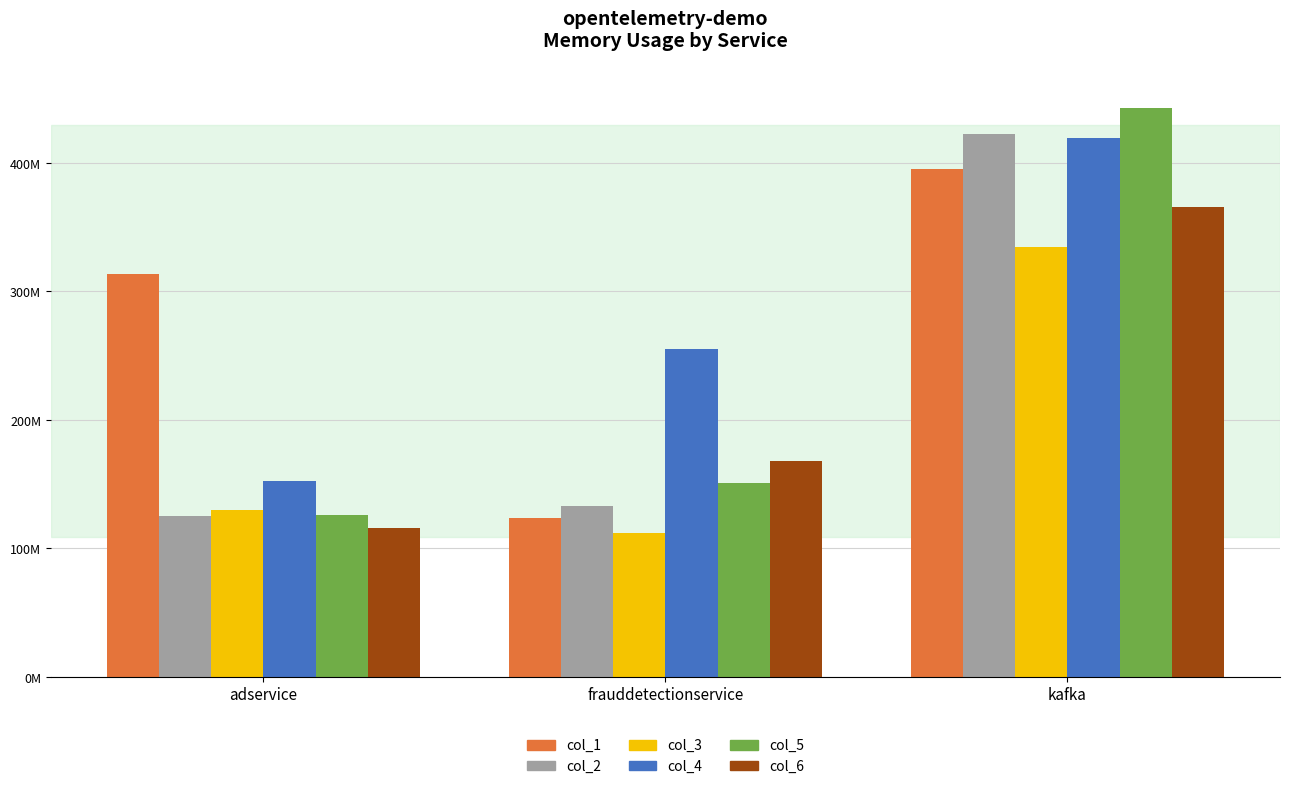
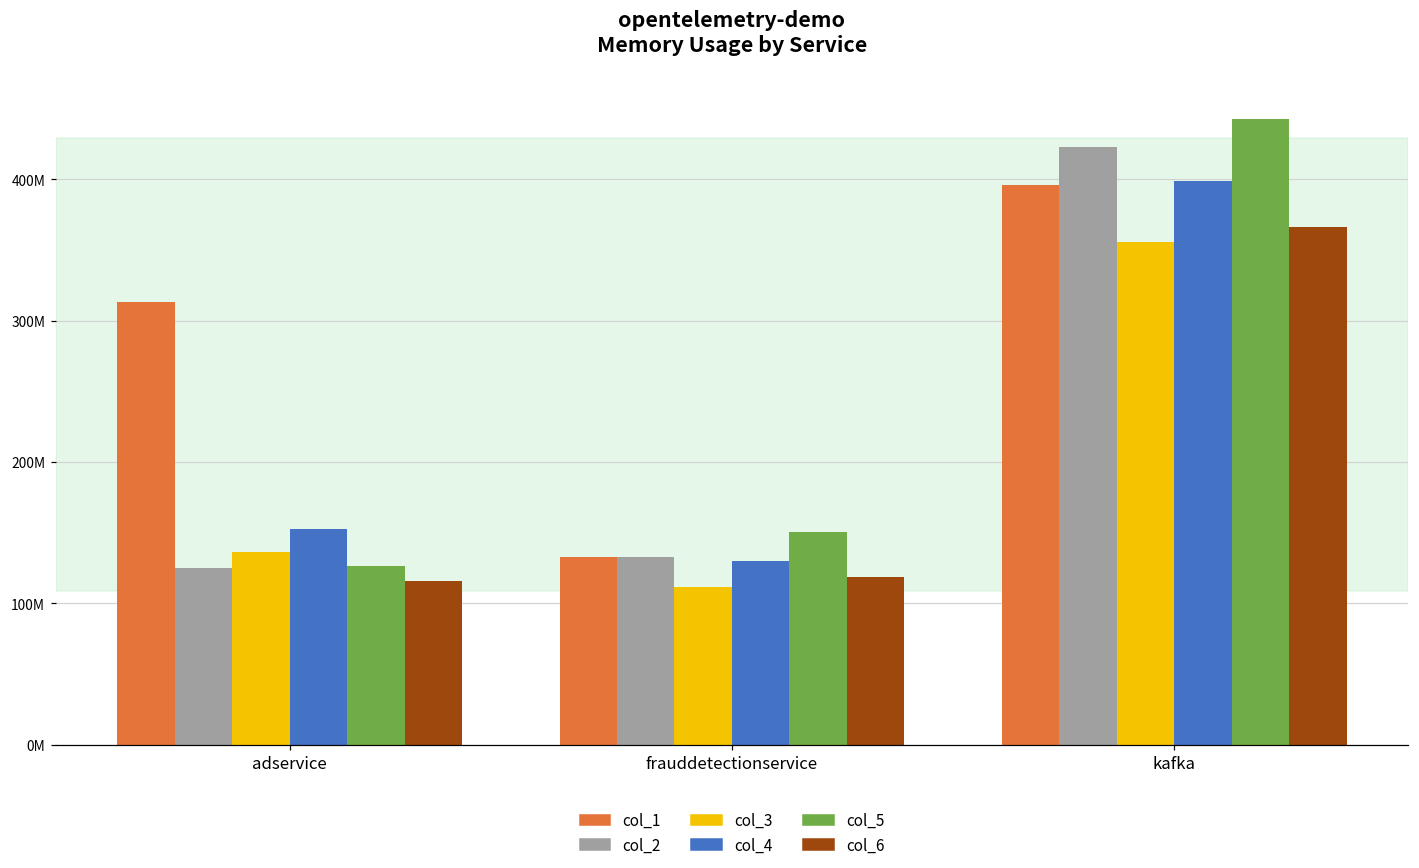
  {
    "col_1": {
      "adservice": 313000000,
-     "frauddetectionservice": 123000000,
+     "frauddetectionservice": 133000000,
      "kafka": 396000000
    },
    "col_2": {
      "adservice": 125000000,
      "frauddetectionservice": 133000000,
      "kafka": 423000000
    },
    "col_3": {
-     "adservice": 130000000,
+     "adservice": 136000000,
      "frauddetectionservice": 112000000,
-     "kafka": 335000000
+     "kafka": 355000000
    },
    "col_4": {
      "adservice": 153000000,
-     "frauddetectionservice": 255000000,
-     "kafka": 420000000
+     "frauddetectionservice": 130000000,
+     "kafka": 399000000
    },
    "col_5": {
      "adservice": 126000000,
      "frauddetectionservice": 151000000,
      "kafka": 443000000
    },
    "col_6": {
      "adservice": 116000000,
-     "frauddetectionservice": 168000000,
+     "frauddetectionservice": 118000000,
      "kafka": 366000000
    }
  }
